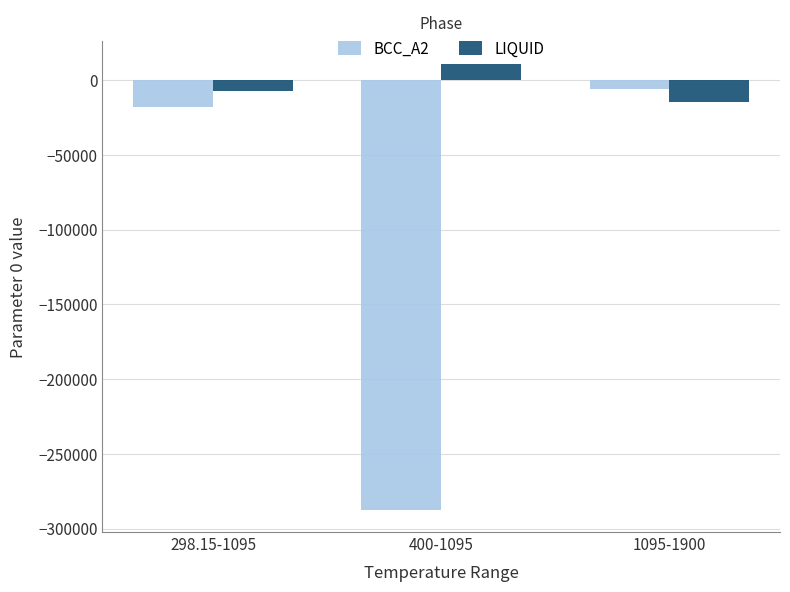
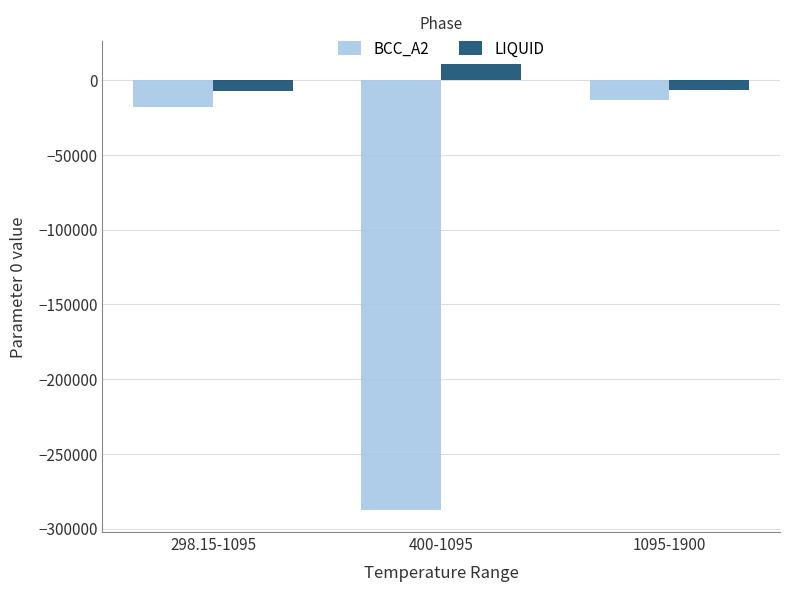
  {
    "BCC_A2": {
      "298.15-1095": -18000,
      "400-1095": -287000,
-     "1095-1900": -6000
+     "1095-1900": -14000
    },
    "LIQUID": {
      "298.15-1095": -7000,
      "400-1095": 11000,
-     "1095-1900": -15000
+     "1095-1900": -7000
    }
  }
